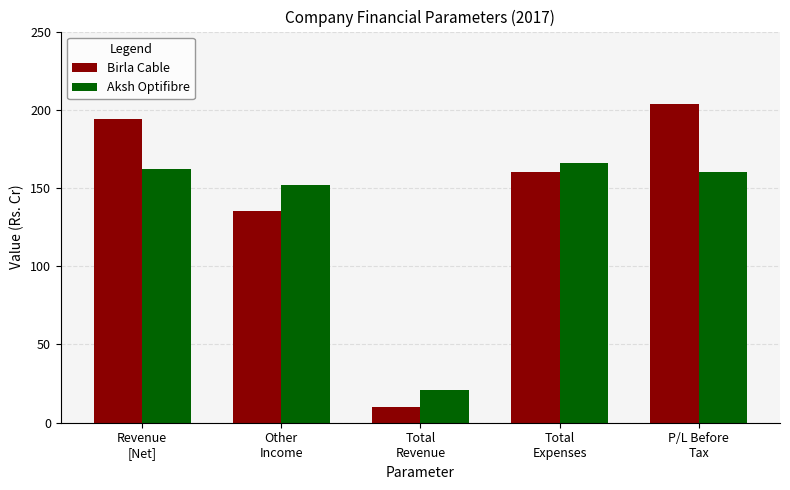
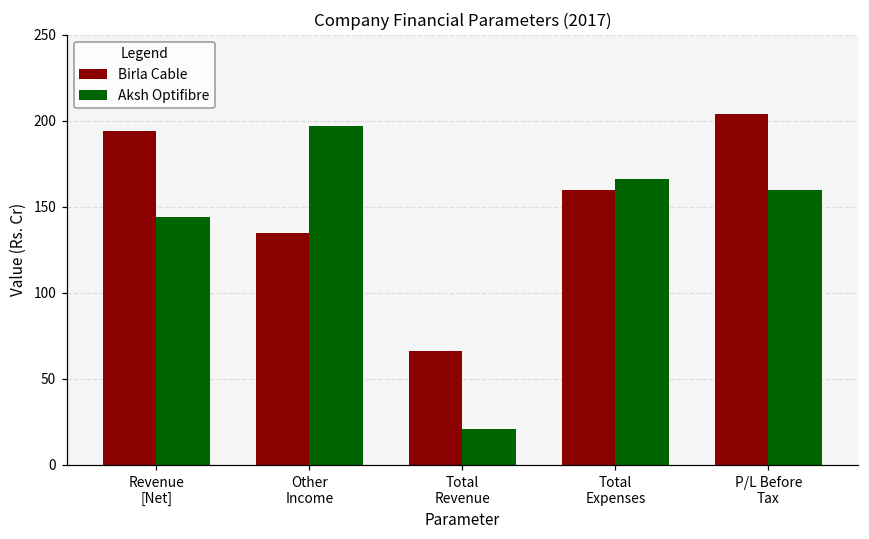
  {
    "Birla Cable": {
      "Revenue [Net]": 194,
      "Other Income": 135,
-     "Total Revenue": 10,
+     "Total Revenue": 66,
      "Total Expenses": 160,
      "P/L Before Tax": 204
    },
    "Aksh Optifibre": {
-     "Revenue [Net]": 162,
-     "Other Income": 152,
+     "Revenue [Net]": 144,
+     "Other Income": 197,
      "Total Revenue": 21,
      "Total Expenses": 166,
      "P/L Before Tax": 160
    }
  }
